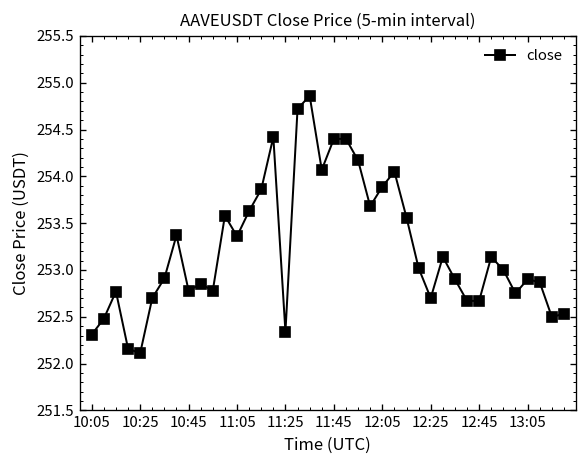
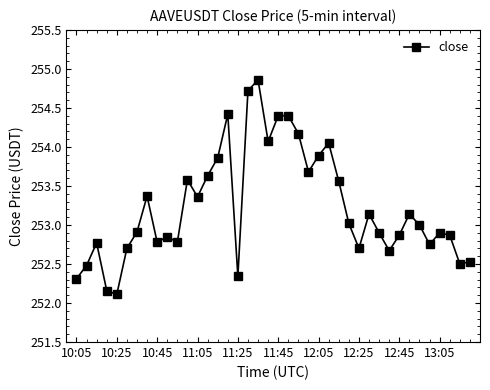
  {
    "10:05": 252.3,
    "10:25": 252.1,
    "10:45": 252.8,
    "11:05": 253.4,
    "11:25": 252.3,
    "11:45": 254.4,
    "12:05": 253.9,
    "12:25": 252.7,
-   "12:45": 252.7,
+   "12:45": 252.9,
    "13:05": 252.9
  }
